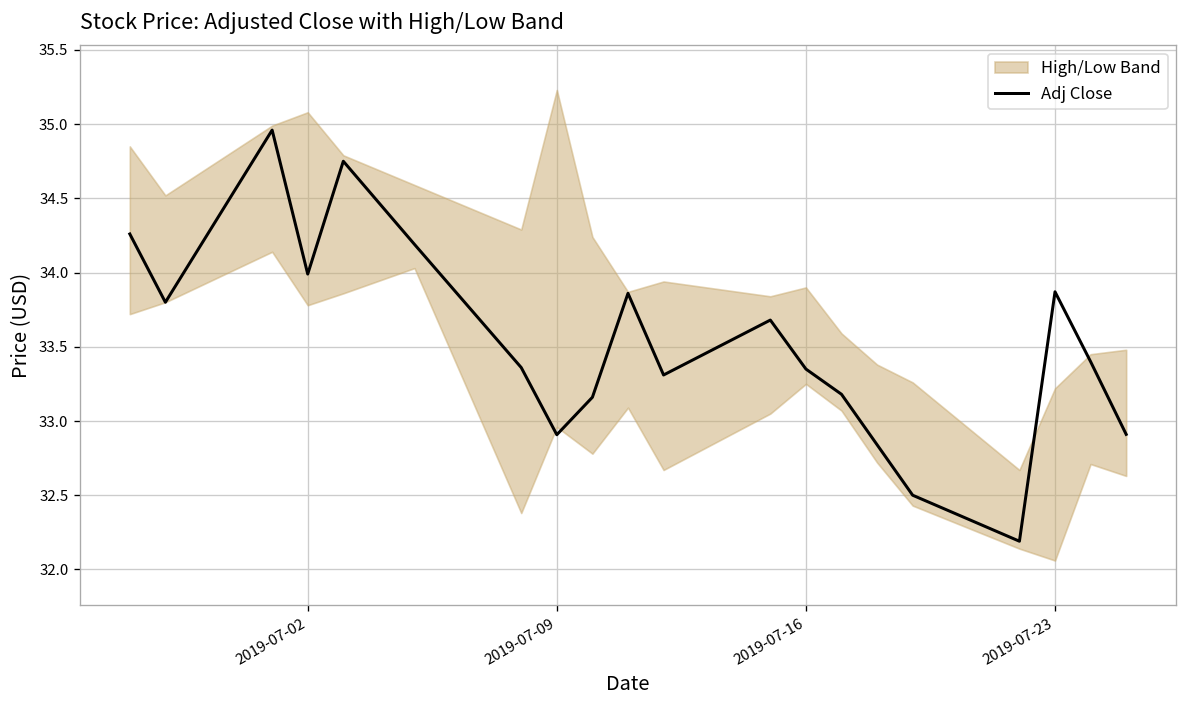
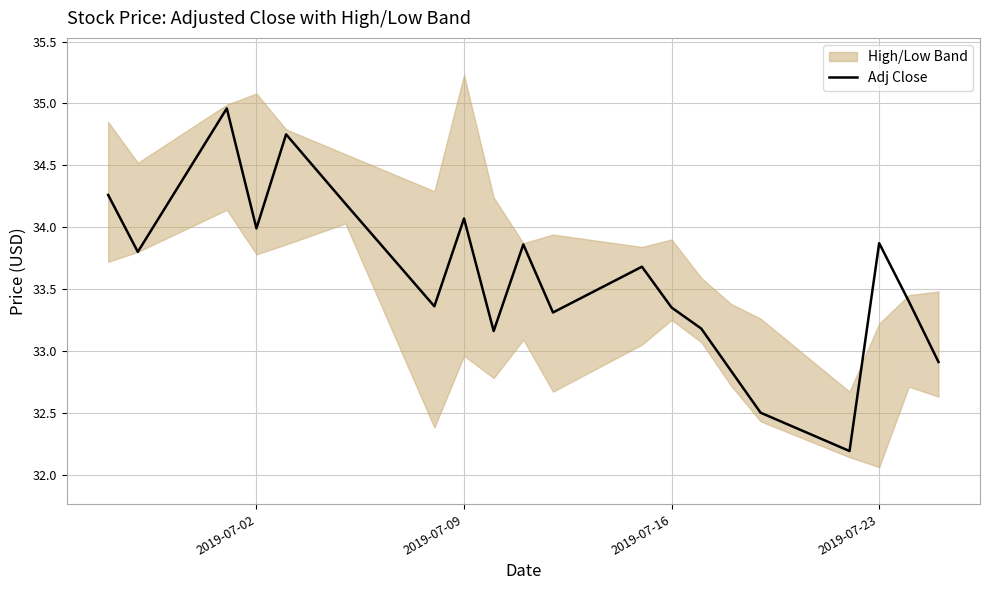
  {
    "Adj Close": {
      "2019-07-02": 33.99,
-     "2019-07-09": 32.91,
+     "2019-07-09": 34.07,
      "2019-07-16": 33.35,
      "2019-07-23": 33.87
    }
  }
